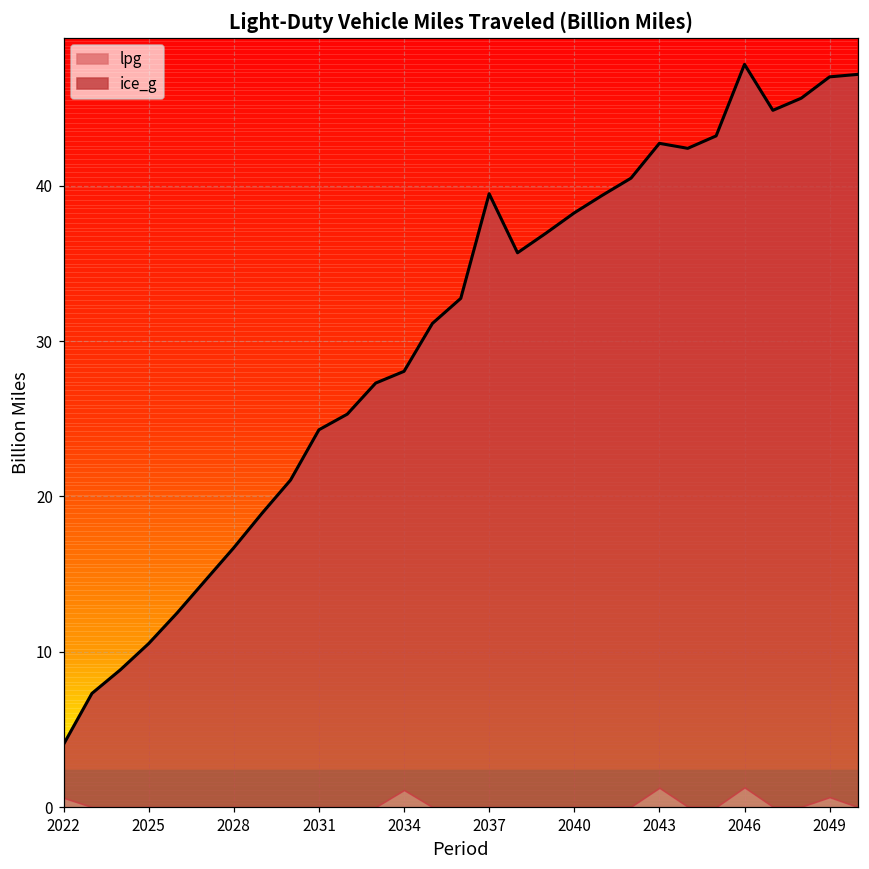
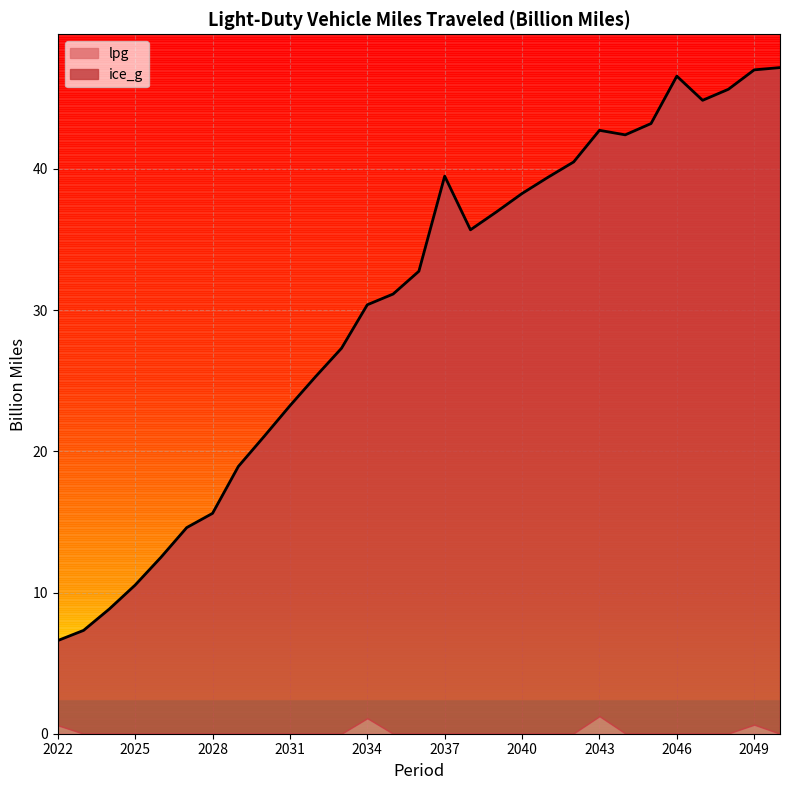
  {
    "lpg": {
      "2022": 0.6,
      "2025": 0.0,
      "2028": 0.0,
      "2031": 0.0,
      "2034": 1.1,
      "2037": 0.0,
      "2040": 0.0,
      "2043": 1.2,
-     "2046": 1.3,
+     "2046": 0.0,
      "2049": 0.6
    },
    "ice_g": {
-     "2022": 3.4,
+     "2022": 6.0,
      "2025": 10.5,
-     "2028": 16.7,
-     "2031": 24.3,
-     "2034": 27.0,
+     "2028": 15.6,
+     "2031": 23.2,
+     "2034": 29.3,
      "2037": 39.5,
      "2040": 38.3,
      "2043": 41.5,
      "2046": 46.5,
      "2049": 46.4
    }
  }
